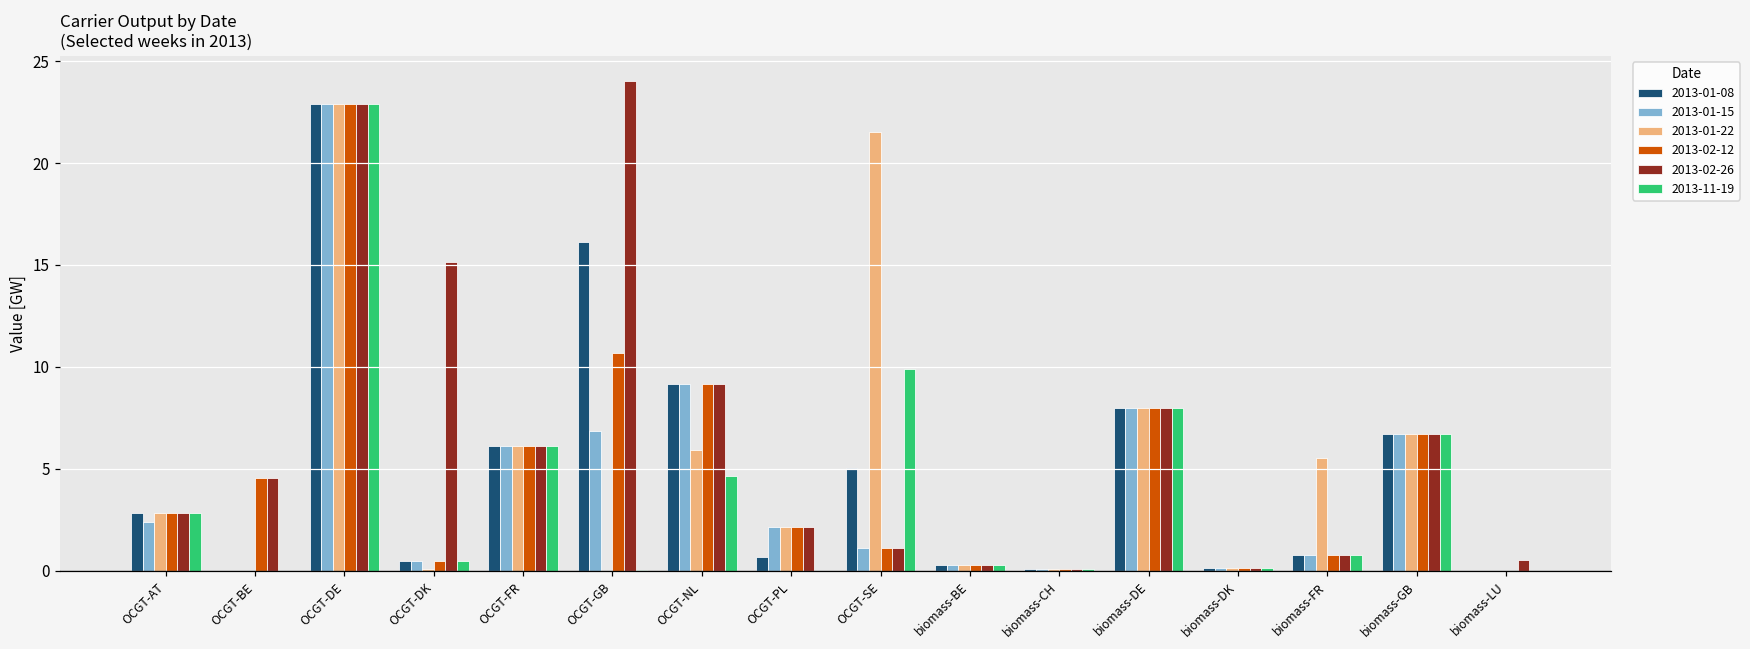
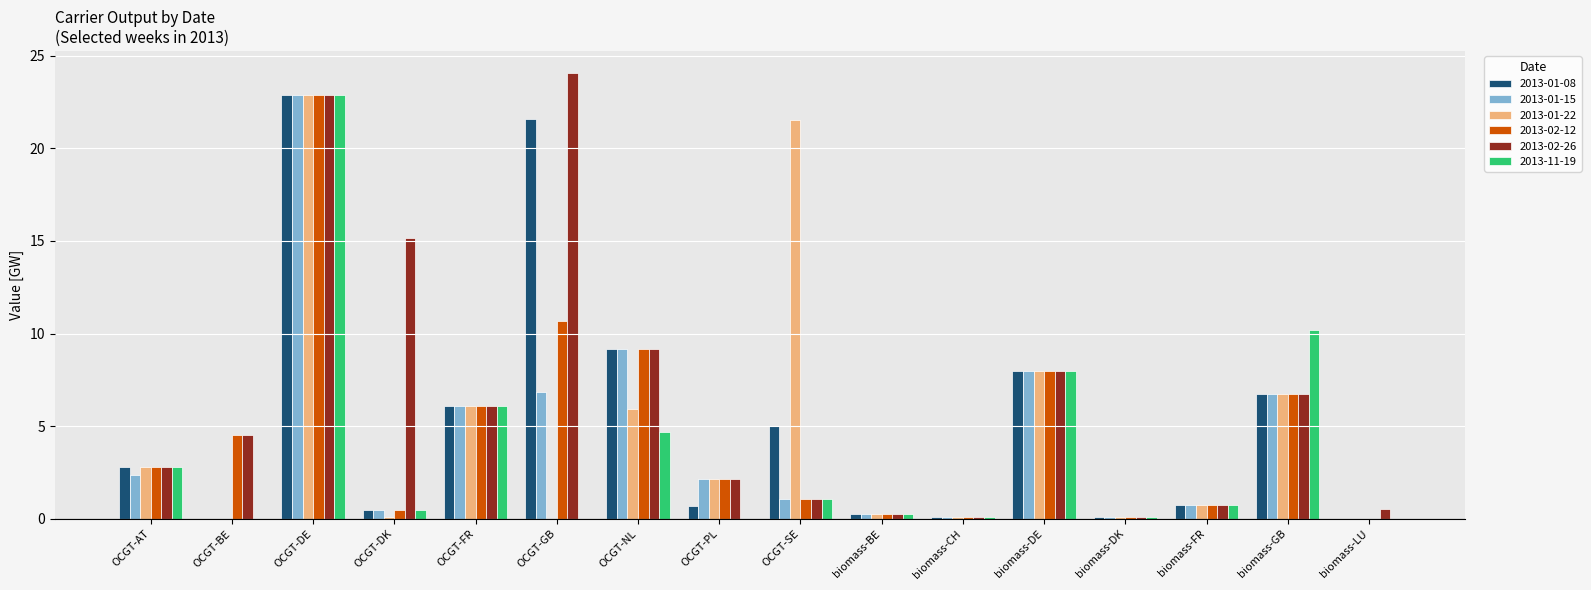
  {
    "2013-01-08": {
      "OCGT-AT": 2.8,
      "OCGT-BE": 0.0,
      "OCGT-DE": 22.9,
      "OCGT-DK": 0.5,
      "OCGT-FR": 6.1,
-     "OCGT-GB": 16.2,
+     "OCGT-GB": 21.6,
      "OCGT-NL": 9.2,
      "OCGT-PL": 0.7,
      "OCGT-SE": 5.0,
      "biomass-BE": 0.3,
      "biomass-DE": 8.0,
      "biomass-FR": 0.8,
      "biomass-GB": 6.7
    },
    "2013-01-15": {
      "OCGT-AT": 2.4,
      "OCGT-BE": 0.0,
      "OCGT-DE": 22.9,
      "OCGT-DK": 0.5,
      "OCGT-FR": 6.1,
      "OCGT-GB": 6.8,
      "OCGT-NL": 9.2,
      "OCGT-PL": 2.1,
      "OCGT-SE": 1.1,
      "biomass-BE": 0.3,
      "biomass-DE": 8.0,
      "biomass-FR": 0.8,
      "biomass-GB": 6.7
    },
    "2013-01-22": {
      "OCGT-AT": 2.8,
      "OCGT-BE": 0.0,
      "OCGT-DE": 22.9,
      "OCGT-FR": 6.1,
      "OCGT-GB": 0.0,
      "OCGT-NL": 5.9,
      "OCGT-PL": 2.1,
      "OCGT-SE": 21.5,
      "biomass-BE": 0.3,
      "biomass-DE": 8.0,
-     "biomass-FR": 5.5,
+     "biomass-FR": 0.8,
      "biomass-GB": 6.7
    },
    "2013-02-12": {
      "OCGT-AT": 2.8,
      "OCGT-BE": 4.5,
      "OCGT-DE": 22.9,
      "OCGT-DK": 0.5,
      "OCGT-FR": 6.1,
      "OCGT-GB": 10.7,
      "OCGT-NL": 9.2,
      "OCGT-PL": 2.1,
      "OCGT-SE": 1.1,
      "biomass-BE": 0.3,
      "biomass-DE": 8.0,
      "biomass-FR": 0.8,
      "biomass-GB": 6.7
    },
    "2013-02-26": {
      "OCGT-AT": 2.8,
      "OCGT-BE": 4.5,
      "OCGT-DE": 22.9,
      "OCGT-DK": 15.2,
      "OCGT-FR": 6.1,
      "OCGT-GB": 24.0,
      "OCGT-NL": 9.2,
      "OCGT-PL": 2.1,
      "OCGT-SE": 1.1,
      "biomass-BE": 0.3,
      "biomass-DE": 8.0,
      "biomass-FR": 0.8,
      "biomass-GB": 6.7,
      "biomass-LU": 0.5
    },
    "2013-11-19": {
      "OCGT-AT": 2.8,
      "OCGT-BE": 0.0,
      "OCGT-DE": 22.9,
      "OCGT-DK": 0.5,
      "OCGT-FR": 6.1,
      "OCGT-NL": 4.7,
      "OCGT-PL": 0.0,
-     "OCGT-SE": 9.9,
+     "OCGT-SE": 1.1,
      "biomass-BE": 0.3,
      "biomass-DE": 8.0,
      "biomass-FR": 0.8,
-     "biomass-GB": 6.7
+     "biomass-GB": 10.2
    }
  }
